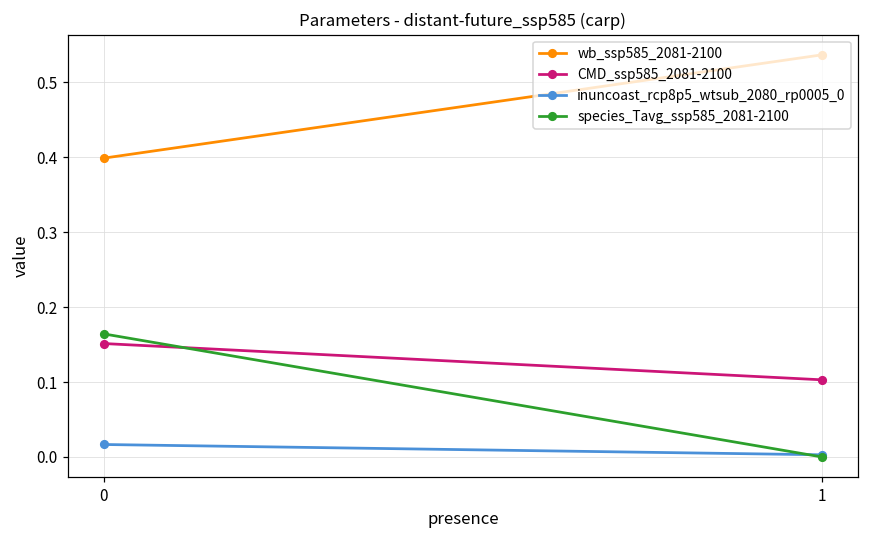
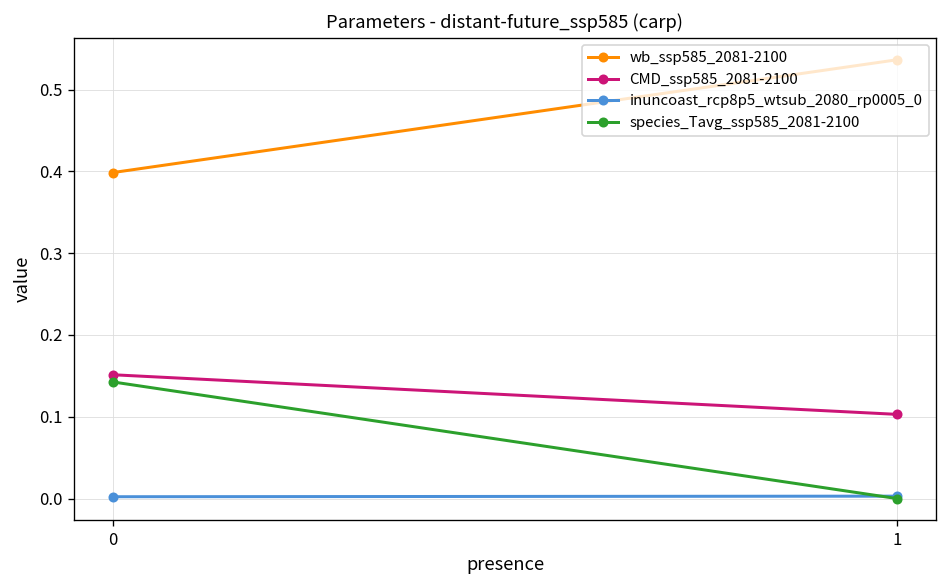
  {
    "wb_ssp585_2081-2100": {
      "0": 0.40
    },
    "CMD_ssp585_2081-2100": {
      "0": 0.15,
      "1": 0.10
    },
    "inuncoast_rcp8p5_wtsub_2080_rp0005_0": {
-     "0": 0.02
+     "0": 0.00
    },
    "species_Tavg_ssp585_2081-2100": {
-     "0": 0.16
+     "0": 0.14
    }
  }
